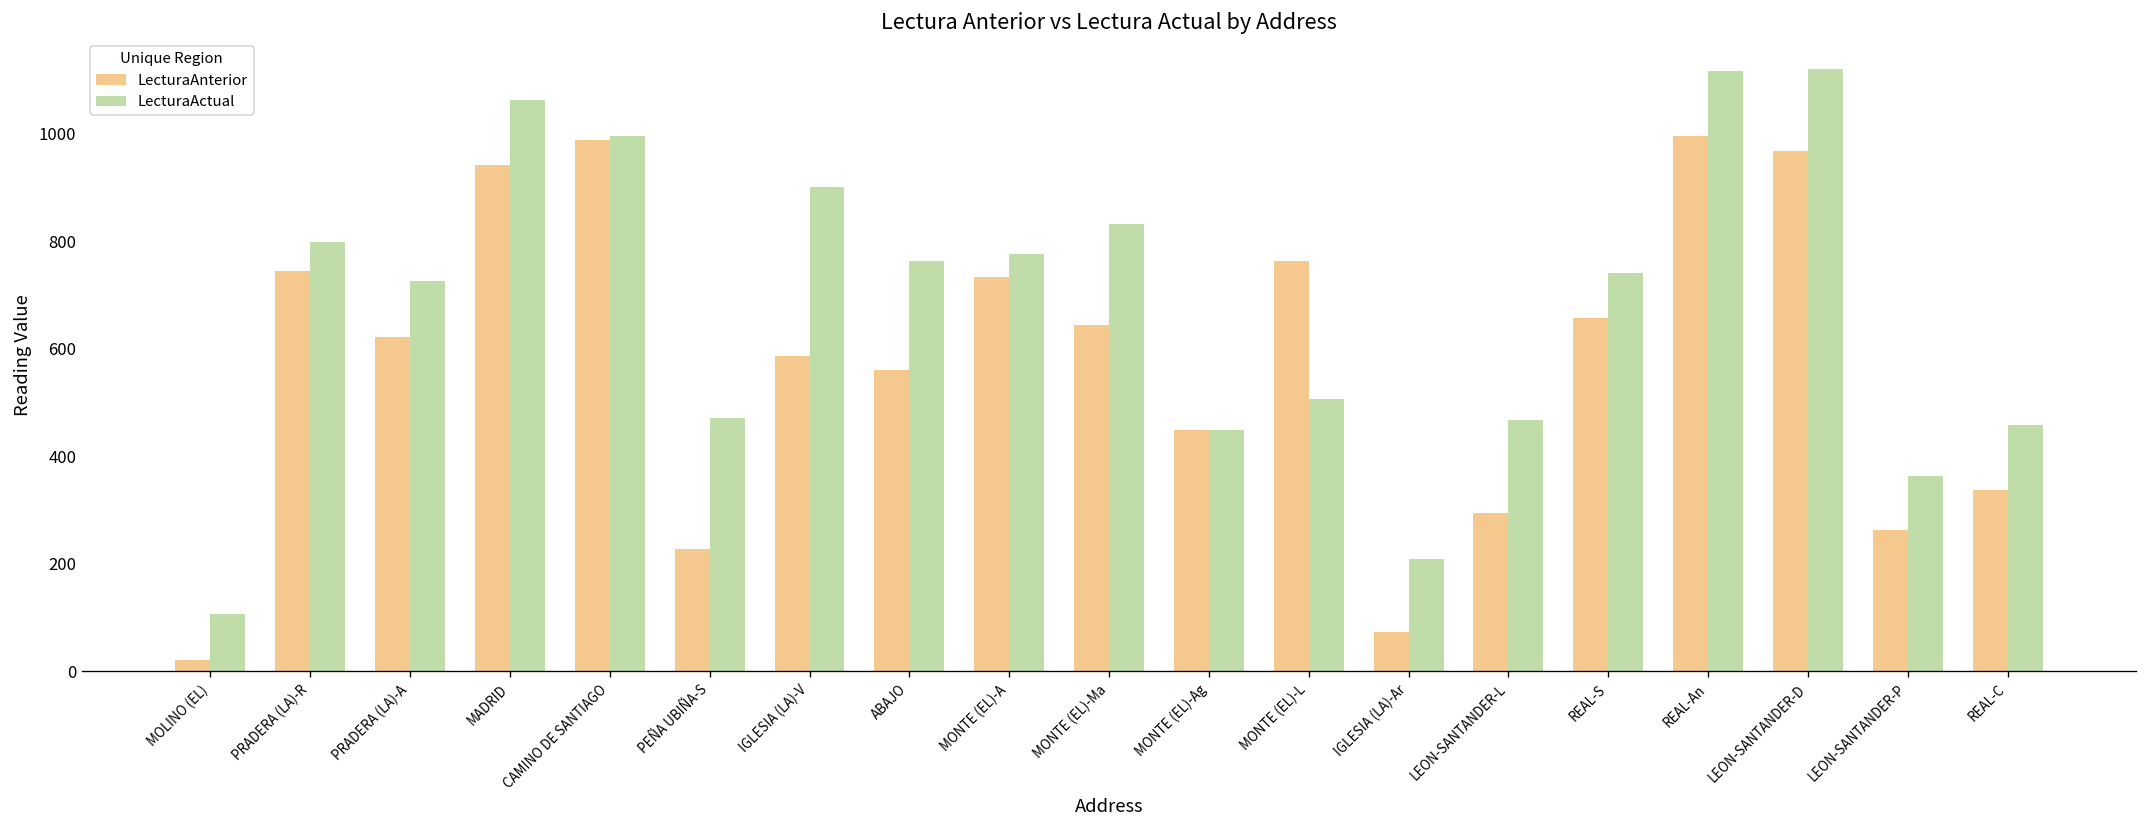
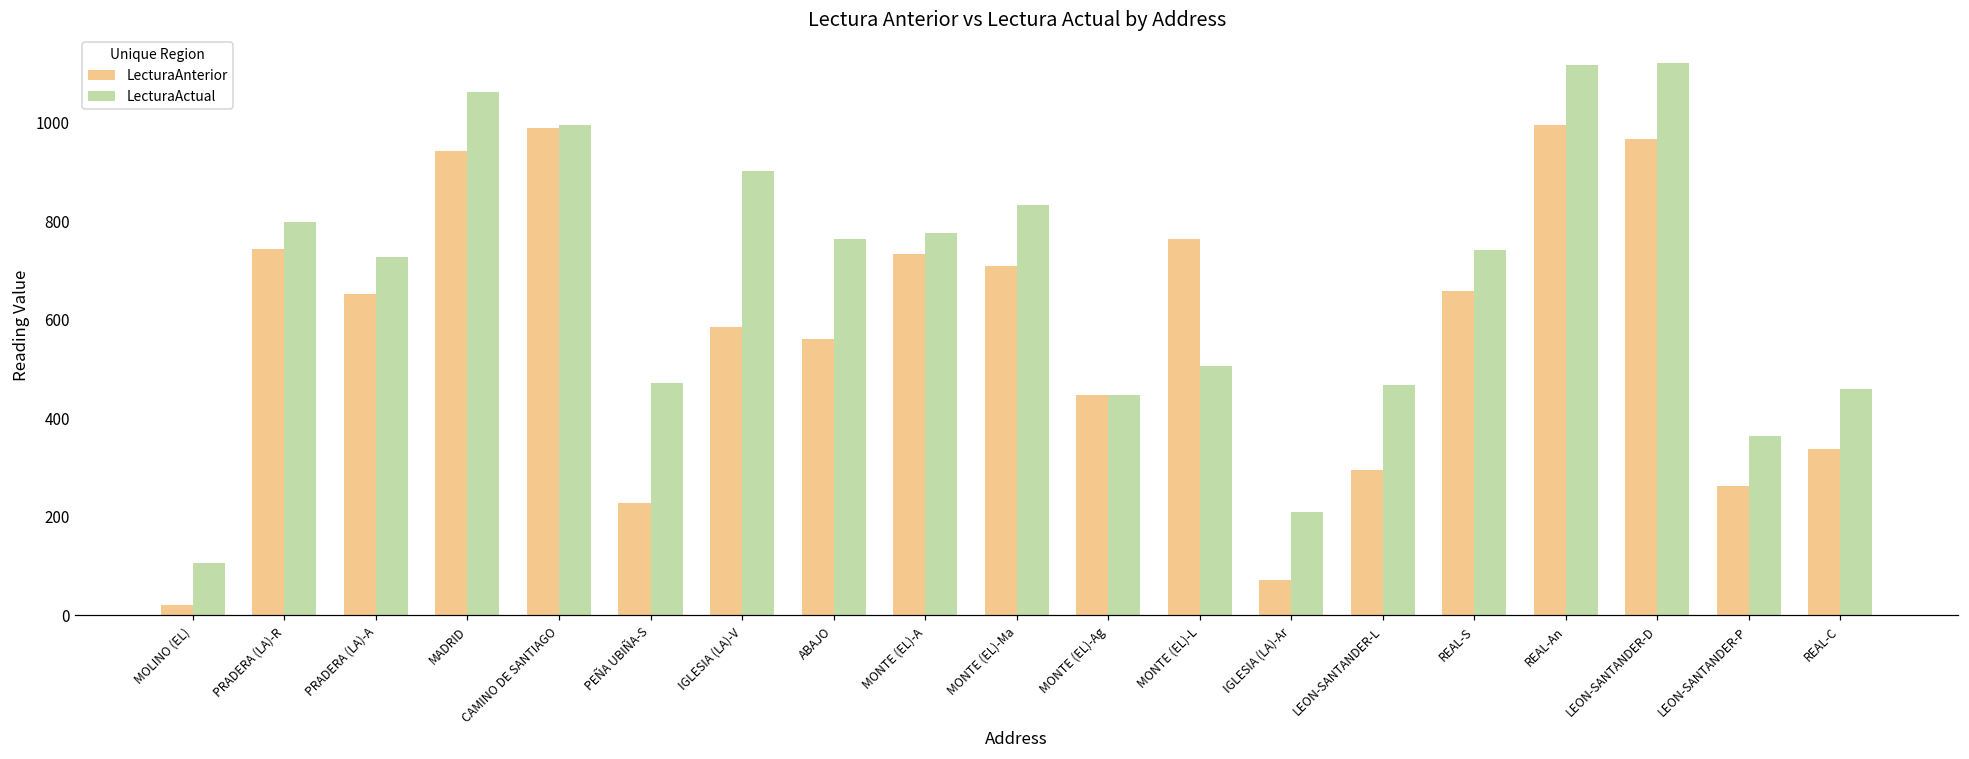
  {
    "LecturaAnterior": {
      "MOLINO (EL)": 20,
      "PRADERA (LA)-R": 740,
-     "PRADERA (LA)-A": 620,
+     "PRADERA (LA)-A": 650,
      "MADRID": 940,
      "CAMINO DE SANTIAGO": 990,
      "PEÑA UBIÑA-S": 230,
      "IGLESIA (LA)-V": 590,
      "ABAJO": 560,
      "MONTE (EL)-A": 730,
-     "MONTE (EL)-Ma": 650,
+     "MONTE (EL)-Ma": 710,
      "MONTE (EL)-Ag": 450,
      "MONTE (EL)-L": 760,
      "IGLESIA (LA)-Ar": 70,
      "LEON-SANTANDER-L": 290,
      "REAL-S": 660,
      "REAL-An": 1000,
      "LEON-SANTANDER-D": 970,
      "LEON-SANTANDER-P": 260,
      "REAL-C": 340
    },
    "LecturaActual": {
      "MOLINO (EL)": 110,
      "PRADERA (LA)-R": 800,
      "PRADERA (LA)-A": 730,
      "MADRID": 1060,
      "CAMINO DE SANTIAGO": 1000,
      "PEÑA UBIÑA-S": 470,
      "IGLESIA (LA)-V": 900,
      "ABAJO": 760,
      "MONTE (EL)-A": 780,
      "MONTE (EL)-Ma": 830,
      "MONTE (EL)-Ag": 450,
      "MONTE (EL)-L": 510,
      "IGLESIA (LA)-Ar": 210,
      "LEON-SANTANDER-L": 470,
      "REAL-S": 740,
      "REAL-An": 1120,
      "LEON-SANTANDER-D": 1120,
      "LEON-SANTANDER-P": 360,
      "REAL-C": 460
    }
  }
